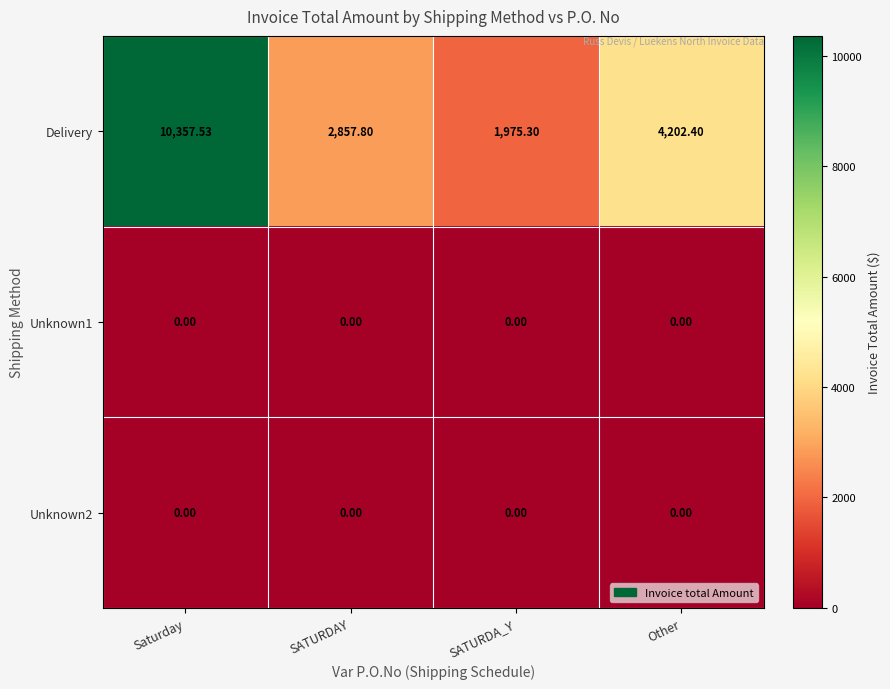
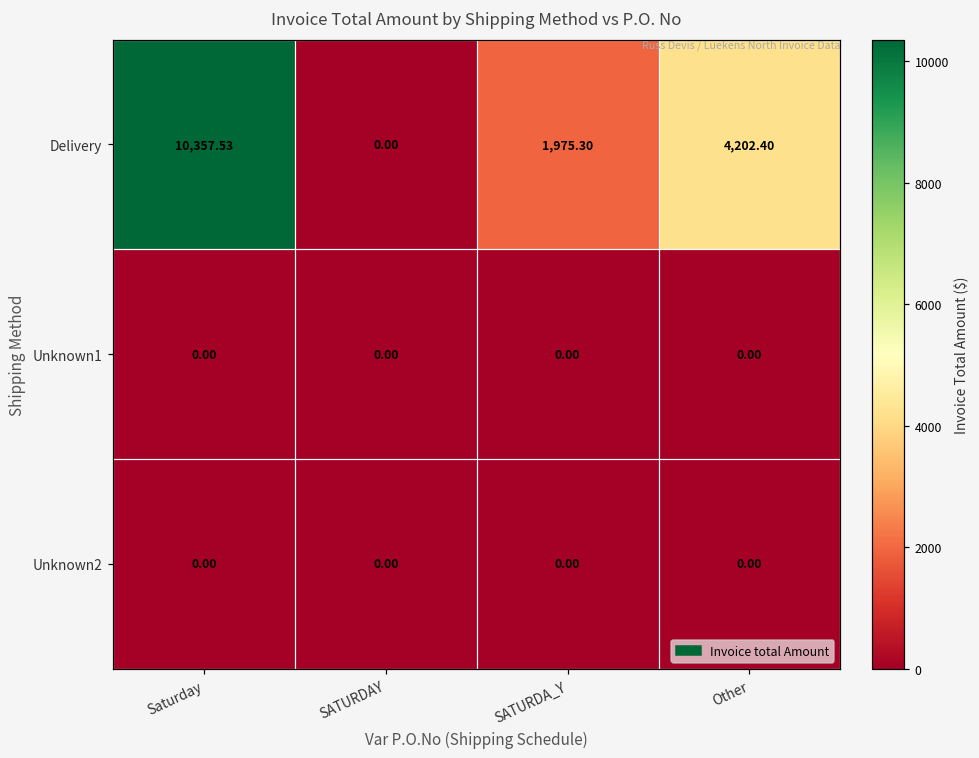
  {
    "Delivery": {
      "Saturday": "10,357.53",
-     "SATURDAY": "2,857.80",
+     "SATURDAY": "0.00",
      "SATURDA_Y": "1,975.30"
    },
    "Unknown1": {
      "Saturday": "0.00",
      "SATURDAY": "0.00",
      "SATURDA_Y": "0.00",
      "Other": "0.00"
    },
    "Unknown2": {
      "Saturday": "0.00",
      "SATURDAY": "0.00",
      "SATURDA_Y": "0.00",
      "Other": "0.00"
    }
  }
